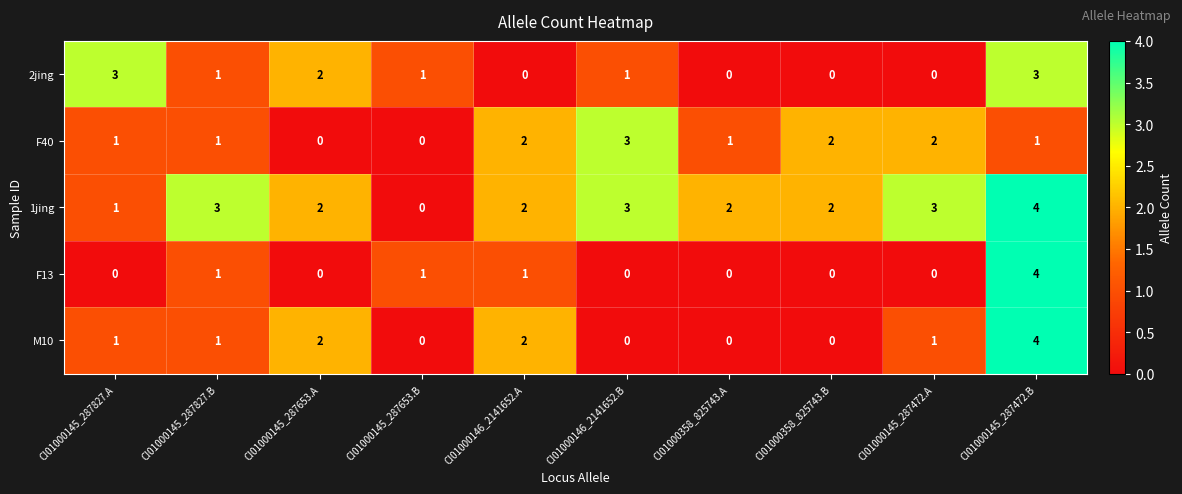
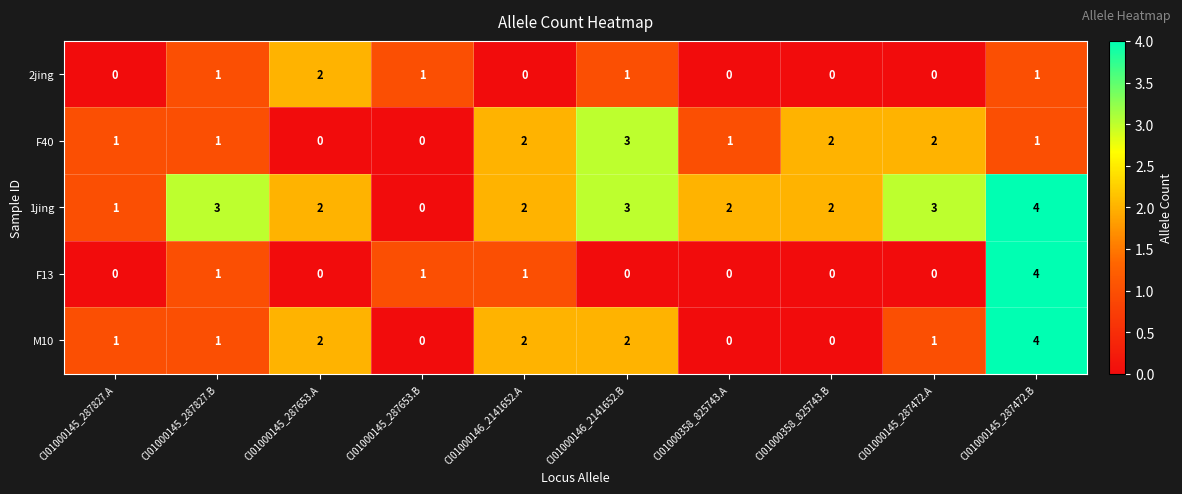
  {
    "2jing": {
-     "CI01000145_287827.A": 3,
+     "CI01000145_287827.A": 0,
      "CI01000145_287827.B": 1,
      "CI01000145_287653.A": 2,
      "CI01000145_287653.B": 1,
      "CI01000146_2141652.A": 0,
      "CI01000146_2141652.B": 1,
      "CI01000358_825743.A": 0,
      "CI01000358_825743.B": 0,
      "CI01000145_287472.A": 0,
-     "CI01000145_287472.B": 3
+     "CI01000145_287472.B": 1
    },
    "F40": {
      "CI01000145_287827.A": 1,
      "CI01000145_287827.B": 1,
      "CI01000145_287653.A": 0,
      "CI01000145_287653.B": 0,
      "CI01000146_2141652.A": 2,
      "CI01000146_2141652.B": 3,
      "CI01000358_825743.A": 1,
      "CI01000358_825743.B": 2,
      "CI01000145_287472.A": 2,
      "CI01000145_287472.B": 1
    },
    "1jing": {
      "CI01000145_287827.A": 1,
      "CI01000145_287827.B": 3,
      "CI01000145_287653.A": 2,
      "CI01000145_287653.B": 0,
      "CI01000146_2141652.A": 2,
      "CI01000146_2141652.B": 3,
      "CI01000358_825743.A": 2,
      "CI01000358_825743.B": 2,
      "CI01000145_287472.A": 3,
      "CI01000145_287472.B": 4
    },
    "F13": {
      "CI01000145_287827.A": 0,
      "CI01000145_287827.B": 1,
      "CI01000145_287653.A": 0,
      "CI01000145_287653.B": 1,
      "CI01000146_2141652.A": 1,
      "CI01000146_2141652.B": 0,
      "CI01000358_825743.A": 0,
      "CI01000358_825743.B": 0,
      "CI01000145_287472.A": 0,
      "CI01000145_287472.B": 4
    },
    "M10": {
      "CI01000145_287827.A": 1,
      "CI01000145_287827.B": 1,
      "CI01000145_287653.A": 2,
      "CI01000145_287653.B": 0,
      "CI01000146_2141652.A": 2,
-     "CI01000146_2141652.B": 0,
+     "CI01000146_2141652.B": 2,
      "CI01000358_825743.A": 0,
      "CI01000358_825743.B": 0,
      "CI01000145_287472.A": 1,
      "CI01000145_287472.B": 4
    }
  }
